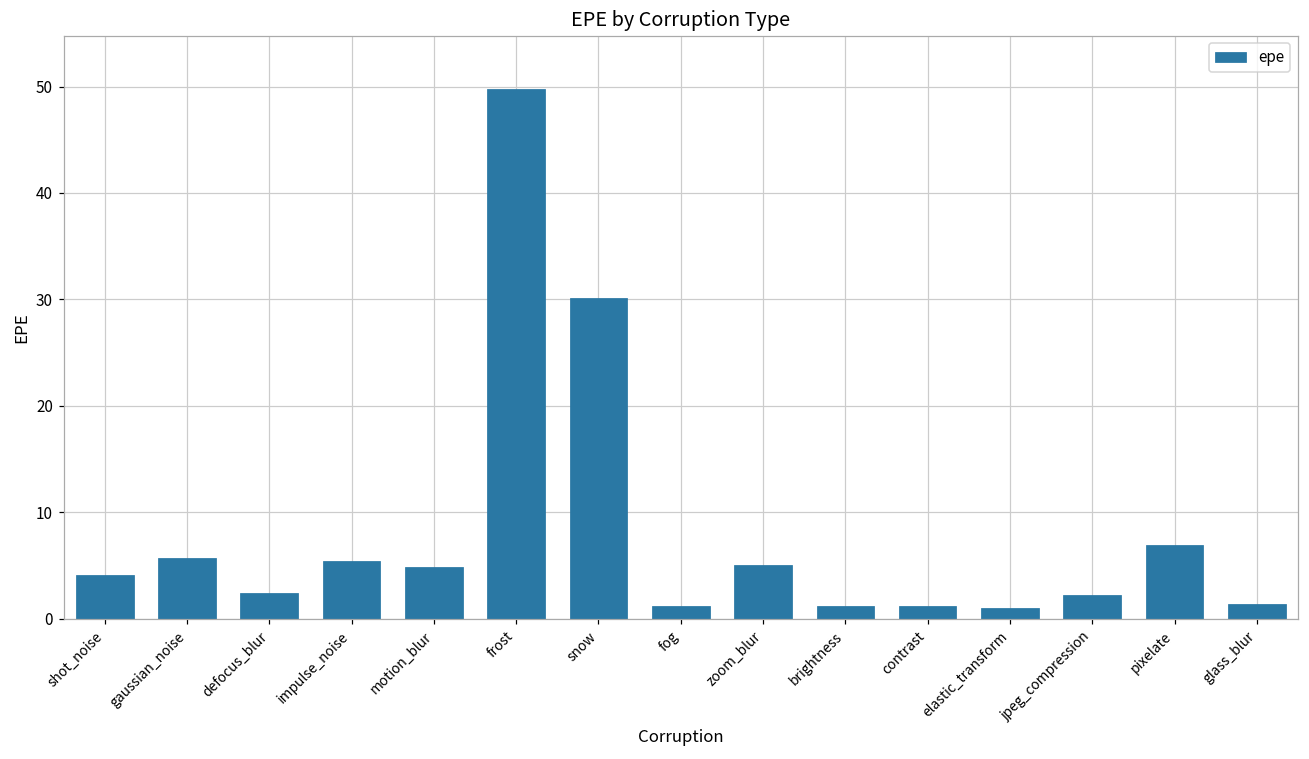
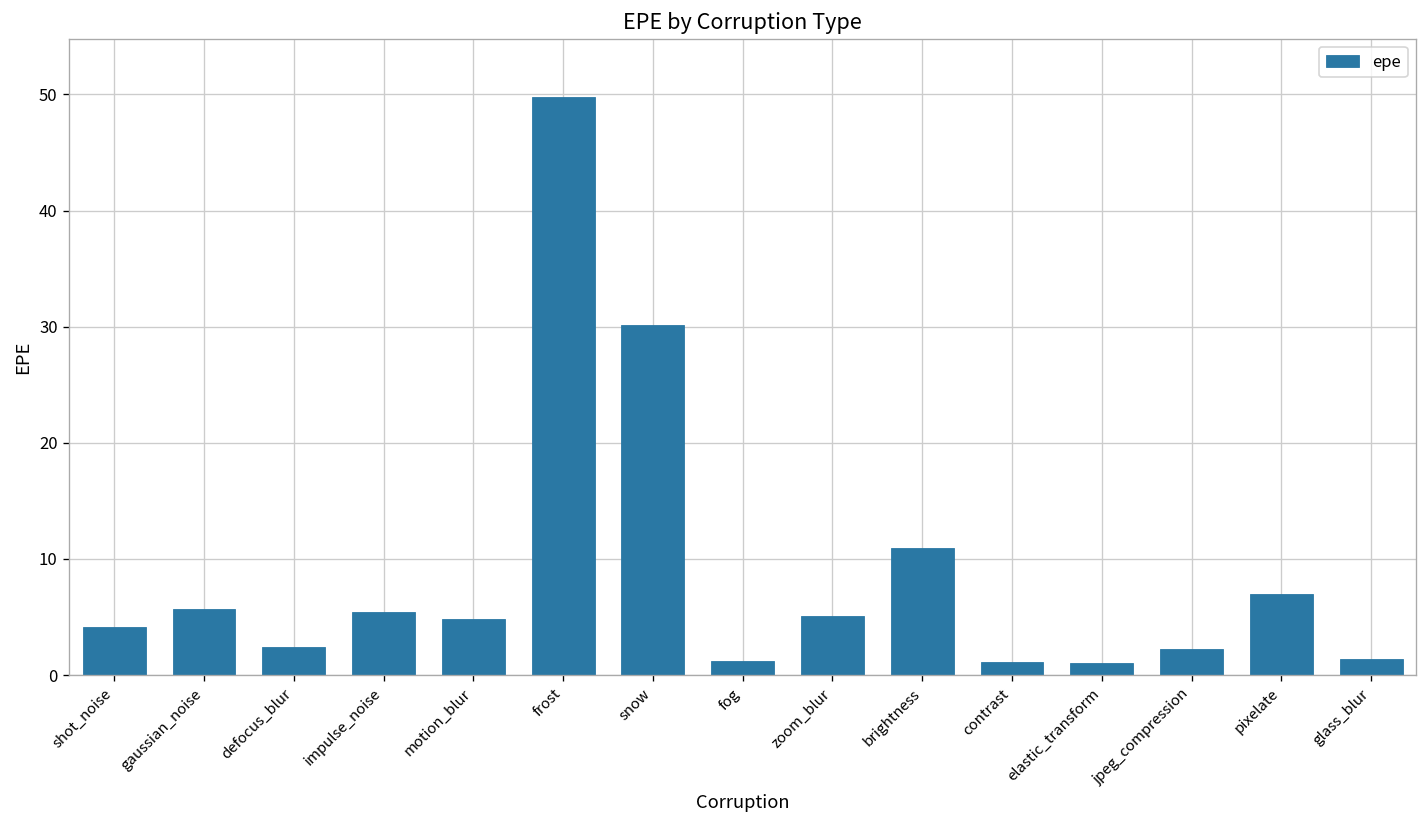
  {
    "shot_noise": 4,
    "gaussian_noise": 6,
    "defocus_blur": 2,
    "impulse_noise": 5,
    "motion_blur": 5,
    "frost": 50,
    "snow": 30,
    "fog": 1,
    "zoom_blur": 5,
-   "brightness": 1,
+   "brightness": 11,
    "contrast": 1,
    "elastic_transform": 1,
    "jpeg_compression": 2,
    "pixelate": 7,
    "glass_blur": 1
  }
